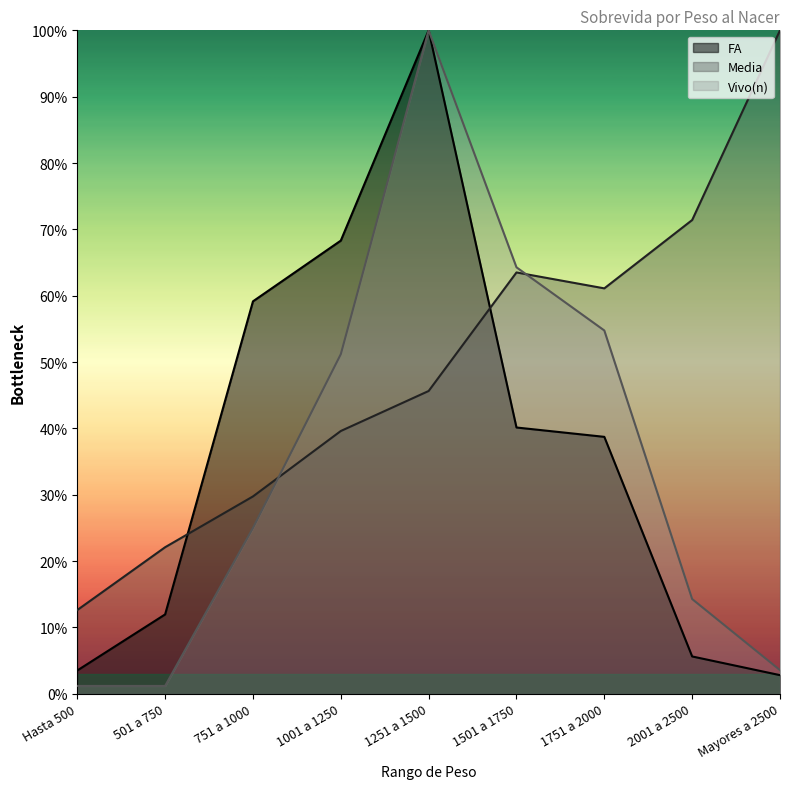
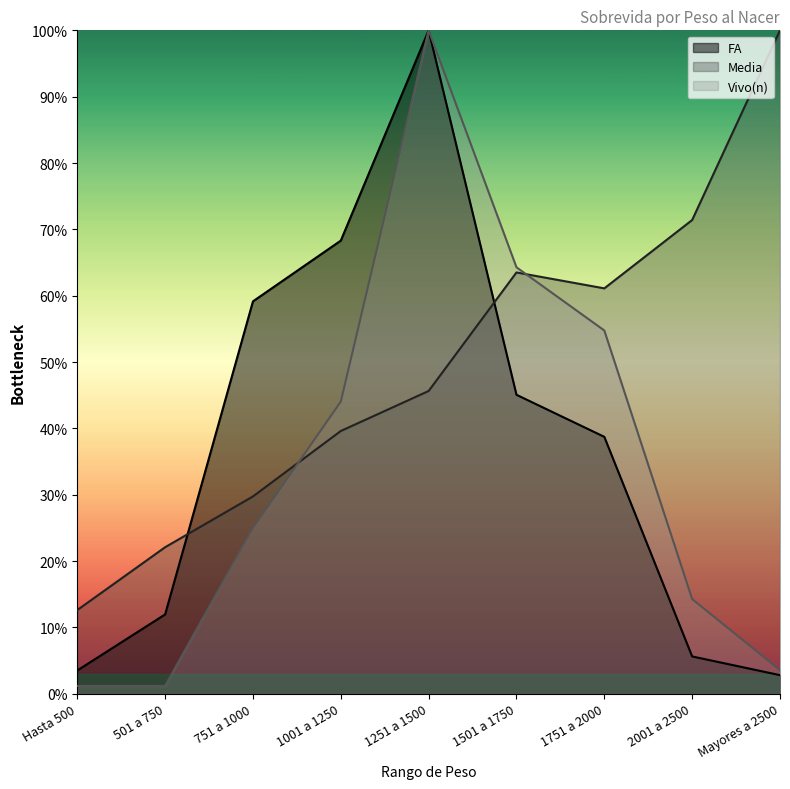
  {
    "FA": {
      "Hasta 500": "4%",
      "501 a 750": "12%",
      "751 a 1000": "59%",
      "1001 a 1250": "68%",
-     "1501 a 1750": "40%",
+     "1501 a 1750": "45%",
      "1751 a 2000": "39%",
      "2001 a 2500": "6%"
    },
    "Media": {
      "Hasta 500": "13%",
      "501 a 750": "22%",
      "751 a 1000": "30%",
      "1001 a 1250": "40%",
      "1251 a 1500": "46%",
      "1501 a 1750": "64%",
      "1751 a 2000": "61%",
      "2001 a 2500": "71%",
      "Mayores a 2500": "100%"
    },
    "Vivo(n)": {
      "751 a 1000": "25%",
-     "1001 a 1250": "51%",
+     "1001 a 1250": "44%",
      "1501 a 1750": "64%",
      "1751 a 2000": "55%",
      "2001 a 2500": "14%",
      "Mayores a 2500": "4%"
    }
  }
